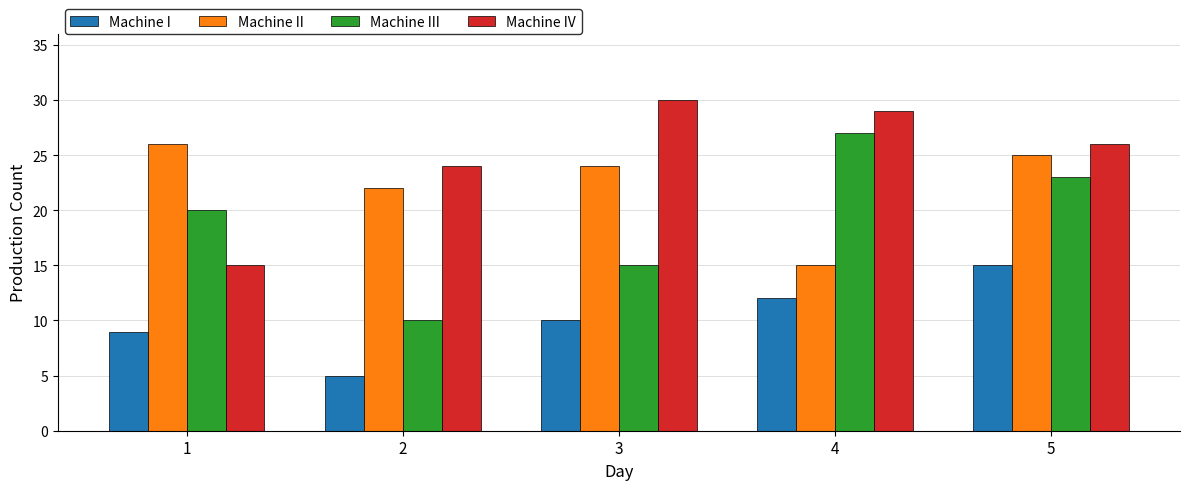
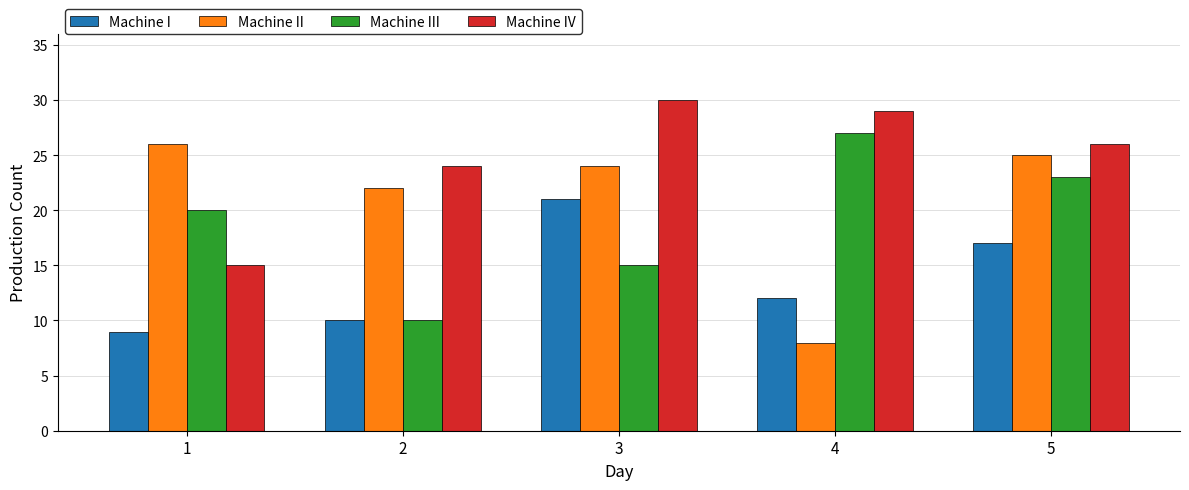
  {
    "Machine I": {
      "1": 9,
-     "2": 5,
-     "3": 10,
+     "2": 10,
+     "3": 21,
      "4": 12,
-     "5": 15
+     "5": 17
    },
    "Machine II": {
      "1": 26,
      "2": 22,
      "3": 24,
-     "4": 15,
+     "4": 8,
      "5": 25
    },
    "Machine III": {
      "1": 20,
      "2": 10,
      "3": 15,
      "4": 27,
      "5": 23
    },
    "Machine IV": {
      "1": 15,
      "2": 24,
      "3": 30,
      "4": 29,
      "5": 26
    }
  }
